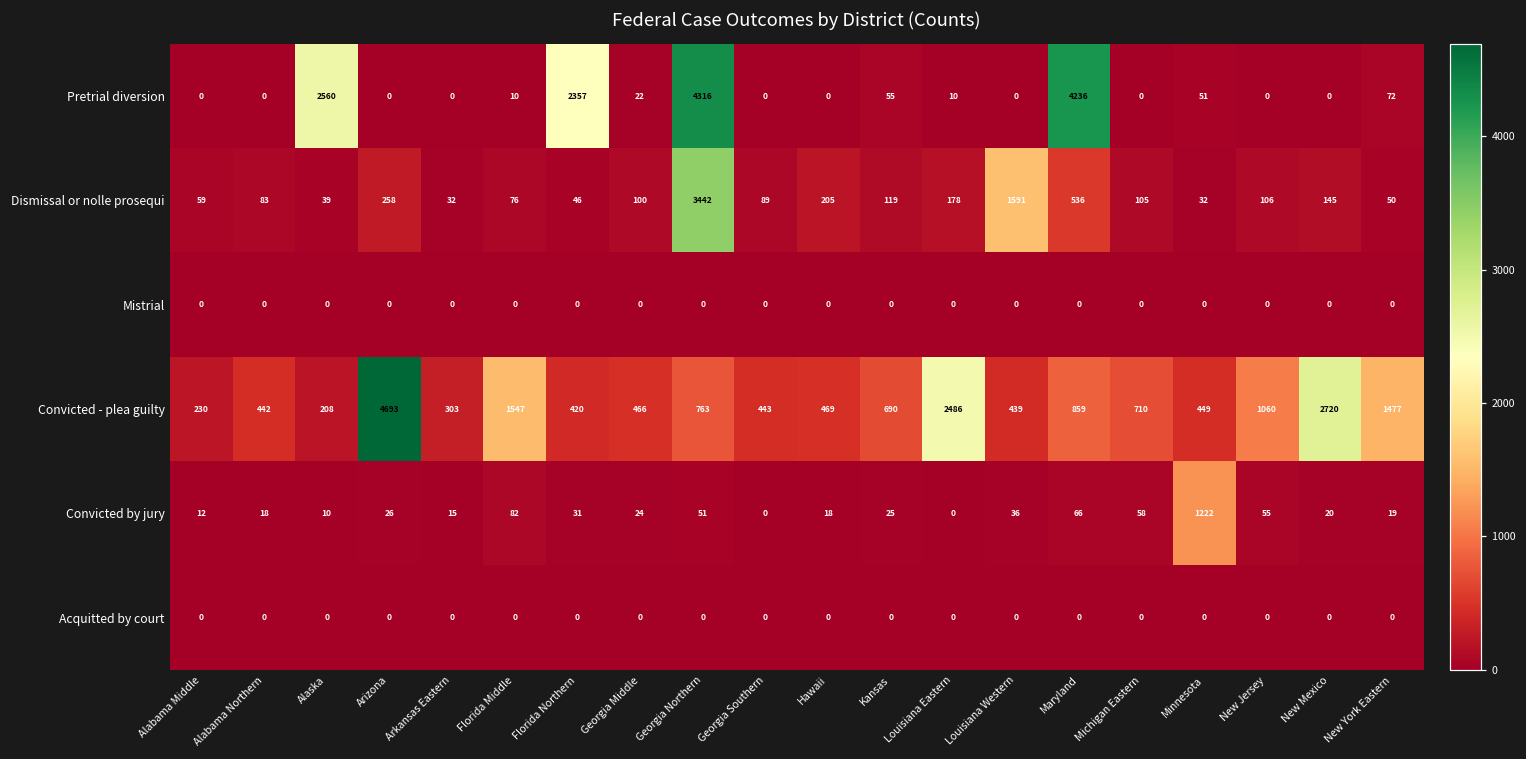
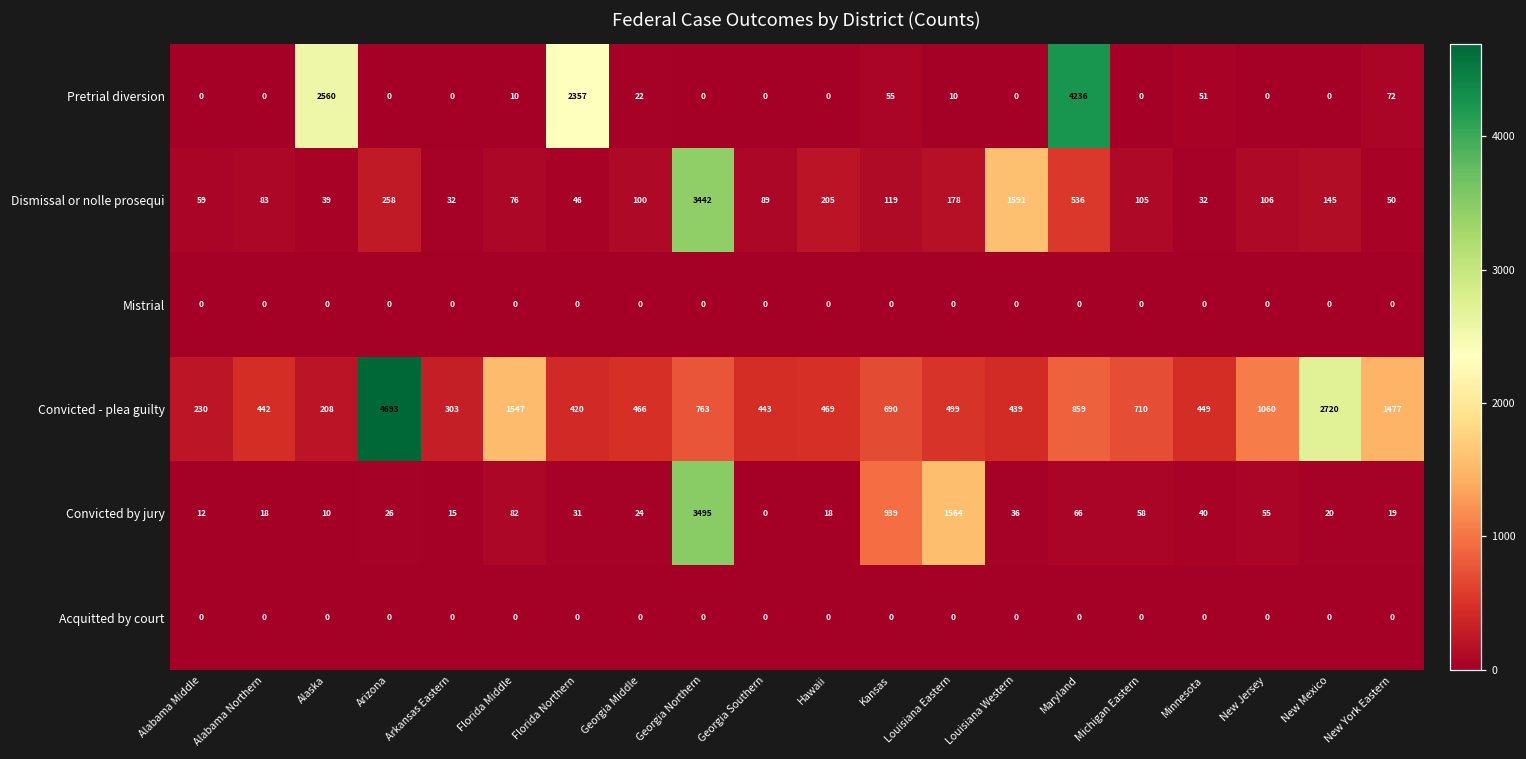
  {
    "Pretrial diversion": {
      "Alabama Middle": 0,
      "Alabama Northern": 0,
      "Alaska": 2560,
      "Arizona": 0,
      "Arkansas Eastern": 0,
      "Florida Middle": 10,
      "Florida Northern": 2357,
      "Georgia Middle": 22,
-     "Georgia Northern": 4316,
+     "Georgia Northern": 0,
      "Georgia Southern": 0,
      "Hawaii": 0,
      "Kansas": 55,
      "Louisiana Eastern": 10,
      "Louisiana Western": 0,
      "Maryland": 4236,
      "Michigan Eastern": 0,
      "Minnesota": 51,
      "New Jersey": 0,
      "New Mexico": 0,
      "New York Eastern": 72
    },
    "Dismissal or nolle prosequi": {
      "Alabama Middle": 59,
      "Alabama Northern": 83,
      "Alaska": 39,
      "Arizona": 258,
      "Arkansas Eastern": 32,
      "Florida Middle": 76,
      "Florida Northern": 46,
      "Georgia Middle": 100,
      "Georgia Northern": 3442,
      "Georgia Southern": 89,
      "Hawaii": 205,
      "Kansas": 119,
      "Louisiana Eastern": 178,
      "Louisiana Western": 1591,
      "Maryland": 536,
      "Michigan Eastern": 105,
      "Minnesota": 32,
      "New Jersey": 106,
      "New Mexico": 145,
      "New York Eastern": 50
    },
    "Mistrial": {
      "Alabama Middle": 0,
      "Alabama Northern": 0,
      "Alaska": 0,
      "Arizona": 0,
      "Arkansas Eastern": 0,
      "Florida Middle": 0,
      "Florida Northern": 0,
      "Georgia Middle": 0,
      "Georgia Northern": 0,
      "Georgia Southern": 0,
      "Hawaii": 0,
      "Kansas": 0,
      "Louisiana Eastern": 0,
      "Louisiana Western": 0,
      "Maryland": 0,
      "Michigan Eastern": 0,
      "Minnesota": 0,
      "New Jersey": 0,
      "New Mexico": 0,
      "New York Eastern": 0
    },
    "Convicted - plea guilty": {
      "Alabama Middle": 230,
      "Alabama Northern": 442,
      "Alaska": 208,
      "Arizona": 4693,
      "Arkansas Eastern": 303,
      "Florida Middle": 1547,
      "Florida Northern": 420,
      "Georgia Middle": 466,
      "Georgia Northern": 763,
      "Georgia Southern": 443,
      "Hawaii": 469,
      "Kansas": 690,
-     "Louisiana Eastern": 2486,
+     "Louisiana Eastern": 499,
      "Louisiana Western": 439,
      "Maryland": 859,
      "Michigan Eastern": 710,
      "Minnesota": 449,
      "New Jersey": 1060,
      "New Mexico": 2720,
      "New York Eastern": 1477
    },
    "Convicted by jury": {
      "Alabama Middle": 12,
      "Alabama Northern": 18,
      "Alaska": 10,
      "Arizona": 26,
      "Arkansas Eastern": 15,
      "Florida Middle": 82,
      "Florida Northern": 31,
      "Georgia Middle": 24,
-     "Georgia Northern": 51,
+     "Georgia Northern": 3495,
      "Georgia Southern": 0,
      "Hawaii": 18,
-     "Kansas": 25,
-     "Louisiana Eastern": 0,
+     "Kansas": 939,
+     "Louisiana Eastern": 1564,
      "Louisiana Western": 36,
      "Maryland": 66,
      "Michigan Eastern": 58,
-     "Minnesota": 1222,
+     "Minnesota": 40,
      "New Jersey": 55,
      "New Mexico": 20,
      "New York Eastern": 19
    },
    "Acquitted by court": {
      "Alabama Middle": 0,
      "Alabama Northern": 0,
      "Alaska": 0,
      "Arizona": 0,
      "Arkansas Eastern": 0,
      "Florida Middle": 0,
      "Florida Northern": 0,
      "Georgia Middle": 0,
      "Georgia Northern": 0,
      "Georgia Southern": 0,
      "Hawaii": 0,
      "Kansas": 0,
      "Louisiana Eastern": 0,
      "Louisiana Western": 0,
      "Maryland": 0,
      "Michigan Eastern": 0,
      "Minnesota": 0,
      "New Jersey": 0,
      "New Mexico": 0,
      "New York Eastern": 0
    }
  }
